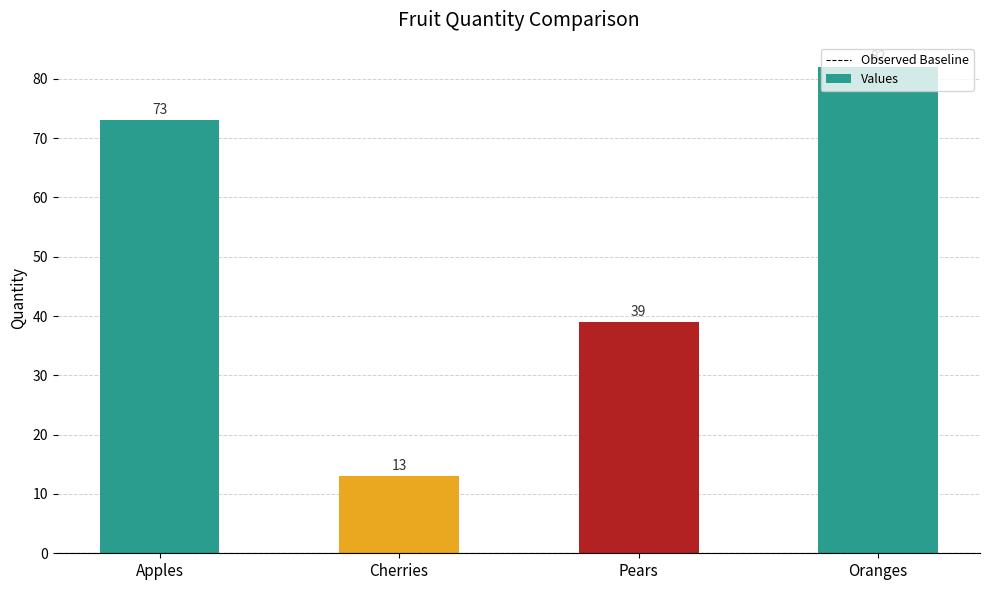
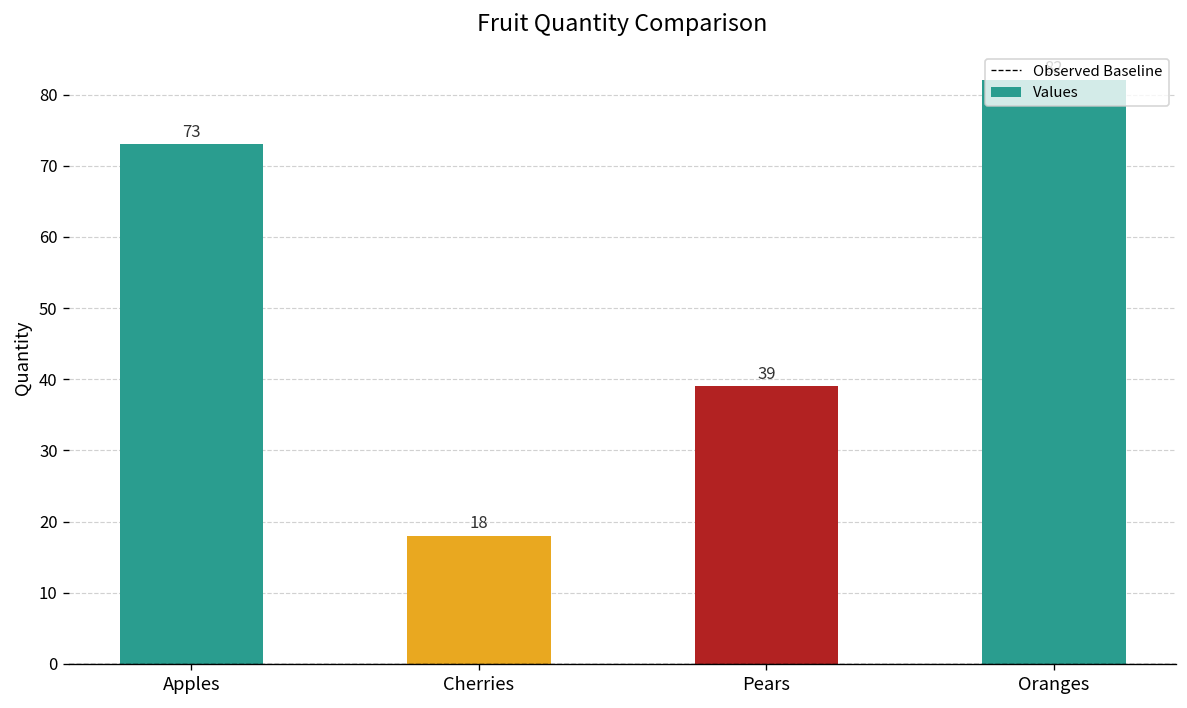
  {
    "Apples": 73,
-   "Cherries": 13,
+   "Cherries": 18,
    "Pears": 39
  }
